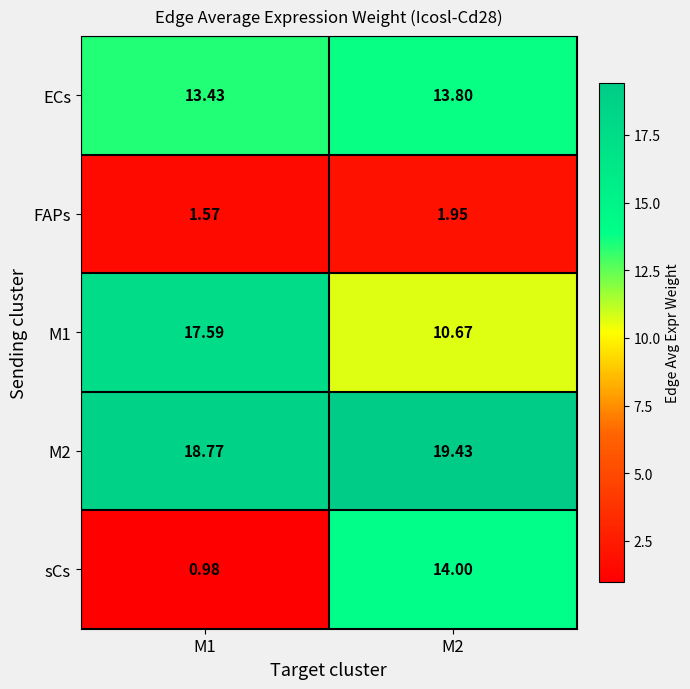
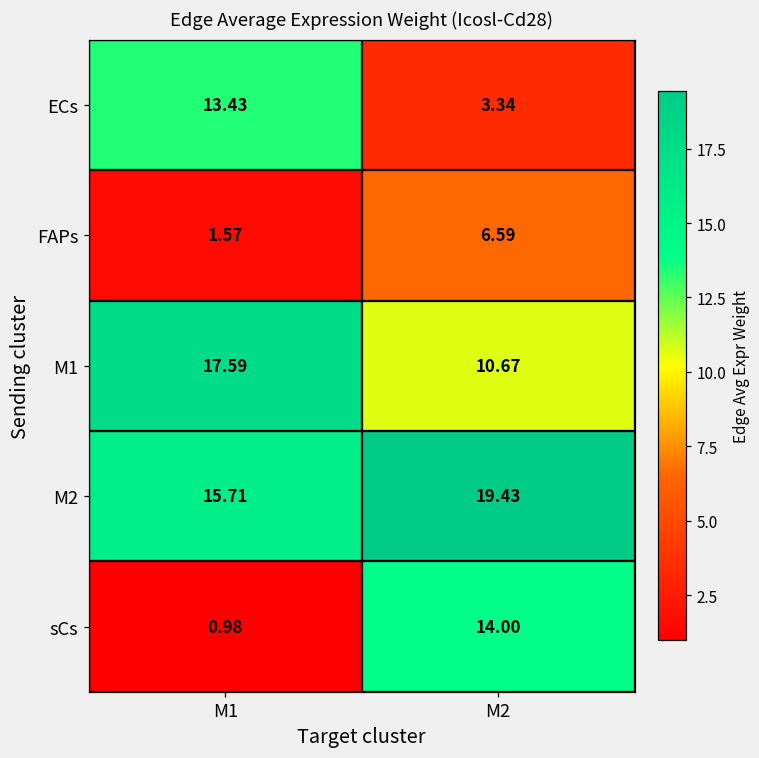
  {
    "ECs": {
      "M1": 13.43,
-     "M2": 13.80
+     "M2": 3.34
    },
    "FAPs": {
      "M1": 1.57,
-     "M2": 1.95
+     "M2": 6.59
    },
    "M1": {
      "M1": 17.59,
      "M2": 10.67
    },
    "M2": {
-     "M1": 18.77,
+     "M1": 15.71,
      "M2": 19.43
    },
    "sCs": {
      "M1": 0.98,
      "M2": 14.00
    }
  }
